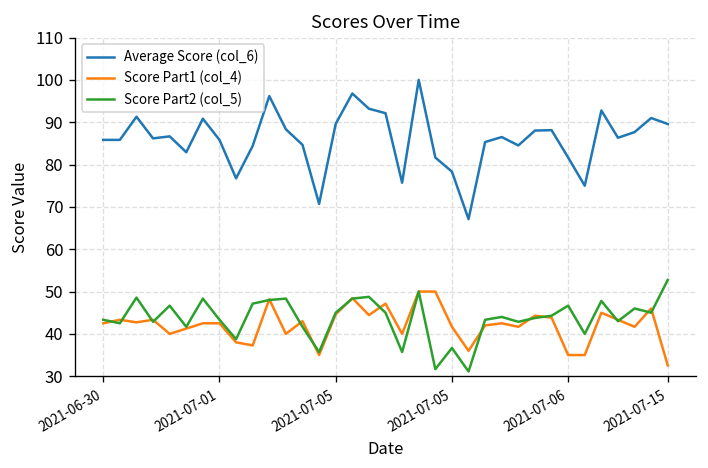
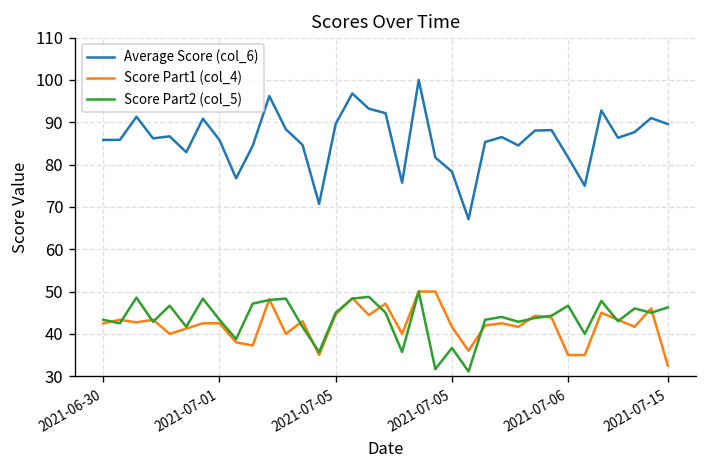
  {
    "Average Score (col_6)": {
      "2021-07-15": 90
    },
    "Score Part1 (col_4)": {
      "2021-07-15": 33
    },
    "Score Part2 (col_5)": {
-     "2021-07-15": 53
+     "2021-07-15": 46
    }
  }
